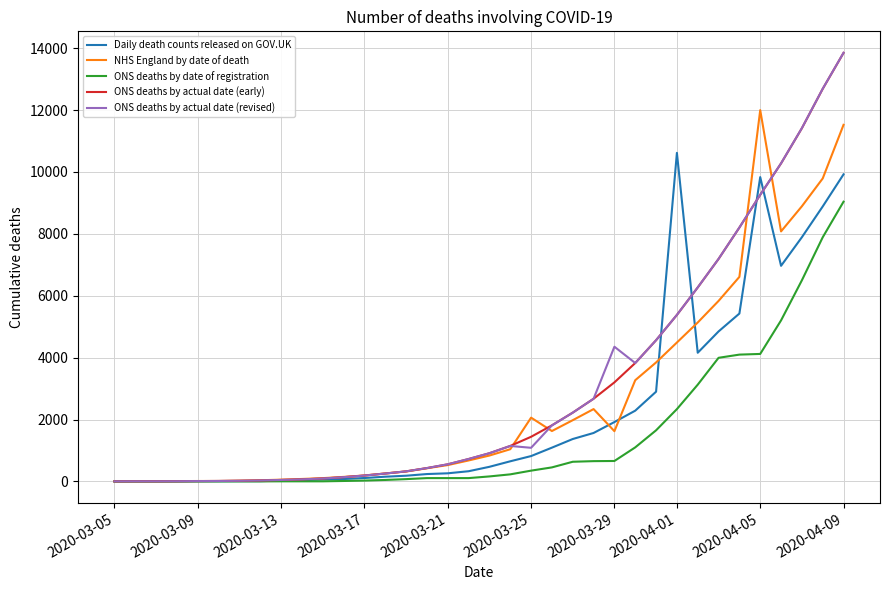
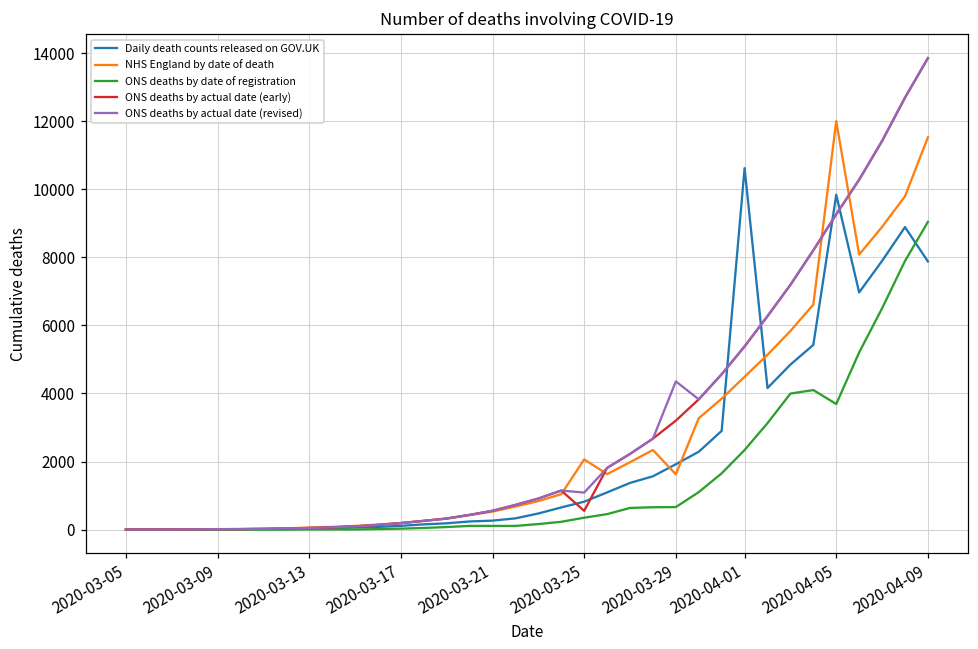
  {
    "Daily death counts released on GOV.UK": {
      "2020-03-21": 300,
      "2020-03-25": 800,
      "2020-03-29": 1900,
      "2020-04-01": 10600,
      "2020-04-05": 9800,
-     "2020-04-09": 9900
+     "2020-04-09": 7900
    },
    "NHS England by date of death": {
      "2020-03-25": 2100,
      "2020-03-29": 1600,
      "2020-04-01": 4500,
      "2020-04-05": 12000,
      "2020-04-09": 11500
    },
    "ONS deaths by date of registration": {
      "2020-03-17": 0,
      "2020-03-21": 100,
      "2020-03-25": 400,
      "2020-03-29": 700,
      "2020-04-01": 2300,
-     "2020-04-05": 4100,
+     "2020-04-05": 3700,
      "2020-04-09": 9000
    },
    "ONS deaths by actual date (early)": {
-     "2020-03-25": 1400,
+     "2020-03-25": 600,
      "2020-03-29": 3200
    },
    "ONS deaths by actual date (revised)": {
      "2020-03-25": 1100,
      "2020-03-29": 4400
    }
  }
